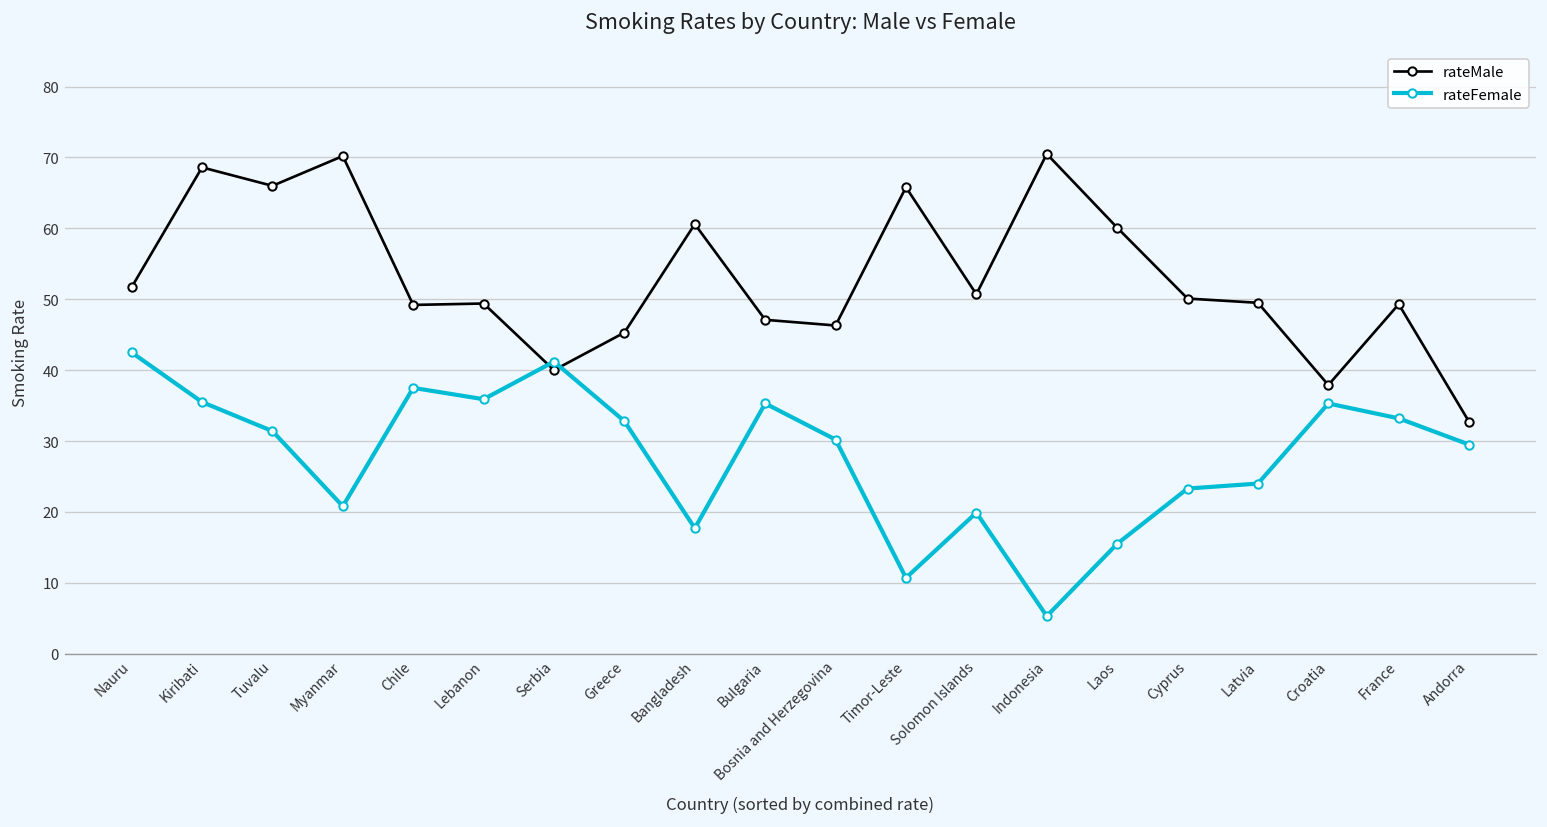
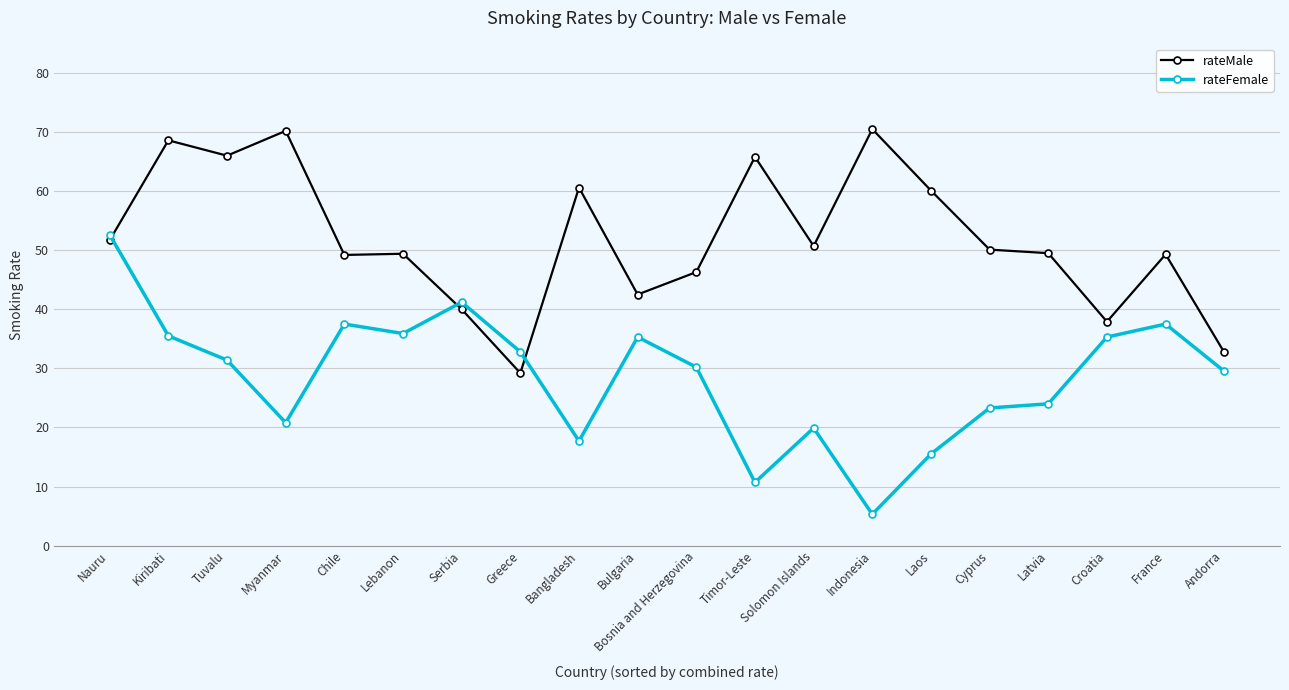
  {
    "rateMale": {
      "Nauru": 52,
      "Kiribati": 69,
      "Tuvalu": 66,
      "Myanmar": 70,
      "Chile": 49,
      "Lebanon": 49,
      "Serbia": 40,
-     "Greece": 45,
+     "Greece": 29,
      "Bangladesh": 61,
-     "Bulgaria": 47,
+     "Bulgaria": 43,
      "Bosnia and Herzegovina": 46,
      "Timor-Leste": 66,
      "Solomon Islands": 51,
      "Indonesia": 71,
      "Laos": 60,
      "Cyprus": 50,
      "Latvia": 50,
      "Croatia": 38,
      "France": 49,
      "Andorra": 33
    },
    "rateFemale": {
-     "Nauru": 43,
+     "Nauru": 53,
      "Kiribati": 36,
      "Tuvalu": 31,
      "Myanmar": 21,
      "Chile": 38,
      "Lebanon": 36,
      "Serbia": 41,
      "Greece": 33,
      "Bangladesh": 18,
      "Bulgaria": 35,
      "Bosnia and Herzegovina": 30,
      "Timor-Leste": 11,
      "Solomon Islands": 20,
      "Indonesia": 5,
      "Laos": 16,
      "Cyprus": 23,
      "Latvia": 24,
      "Croatia": 35,
-     "France": 33,
+     "France": 38,
      "Andorra": 30
    }
  }
